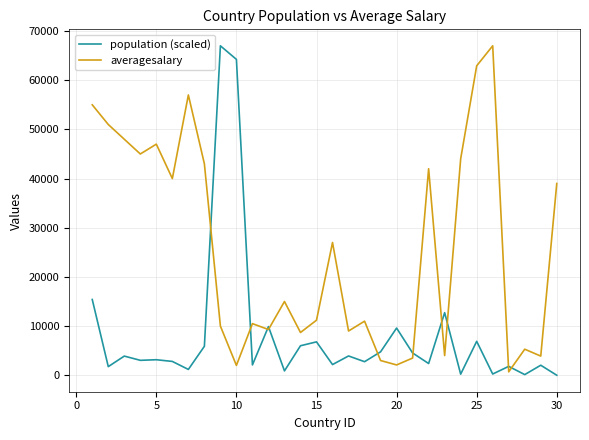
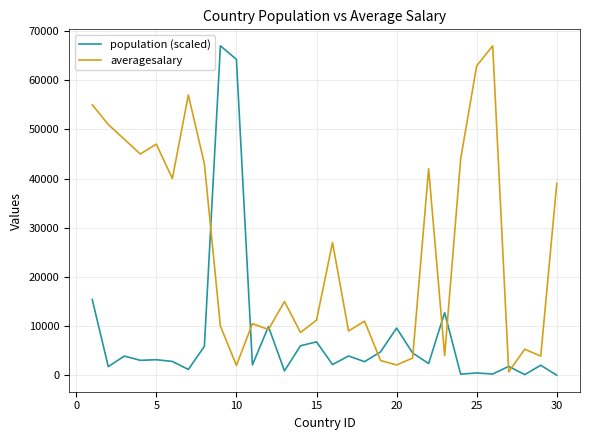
  {
    "population (scaled)": {
      "5": 3000,
      "10": 64000,
      "15": 7000,
      "20": 10000,
-     "25": 7000,
+     "25": 0,
      "30": 0
    },
    "averagesalary": {
      "5": 47000,
      "10": 2000,
      "15": 11000,
      "20": 2000,
      "25": 63000,
      "30": 39000
    }
  }
